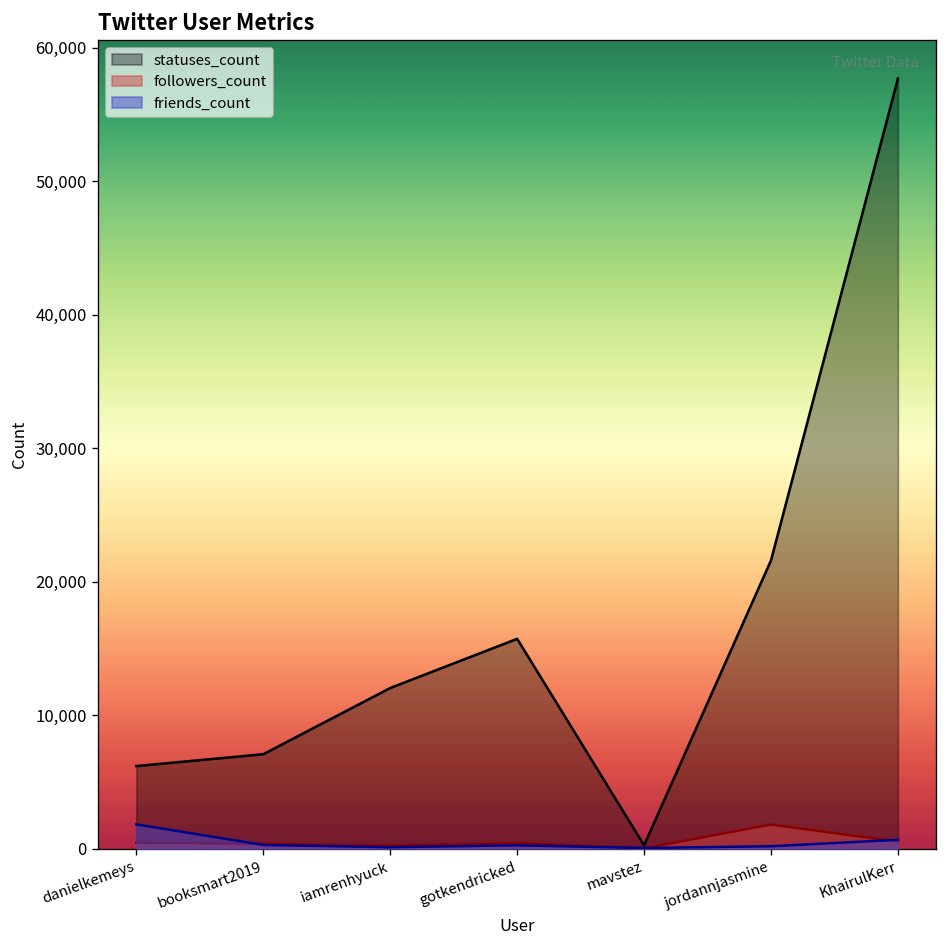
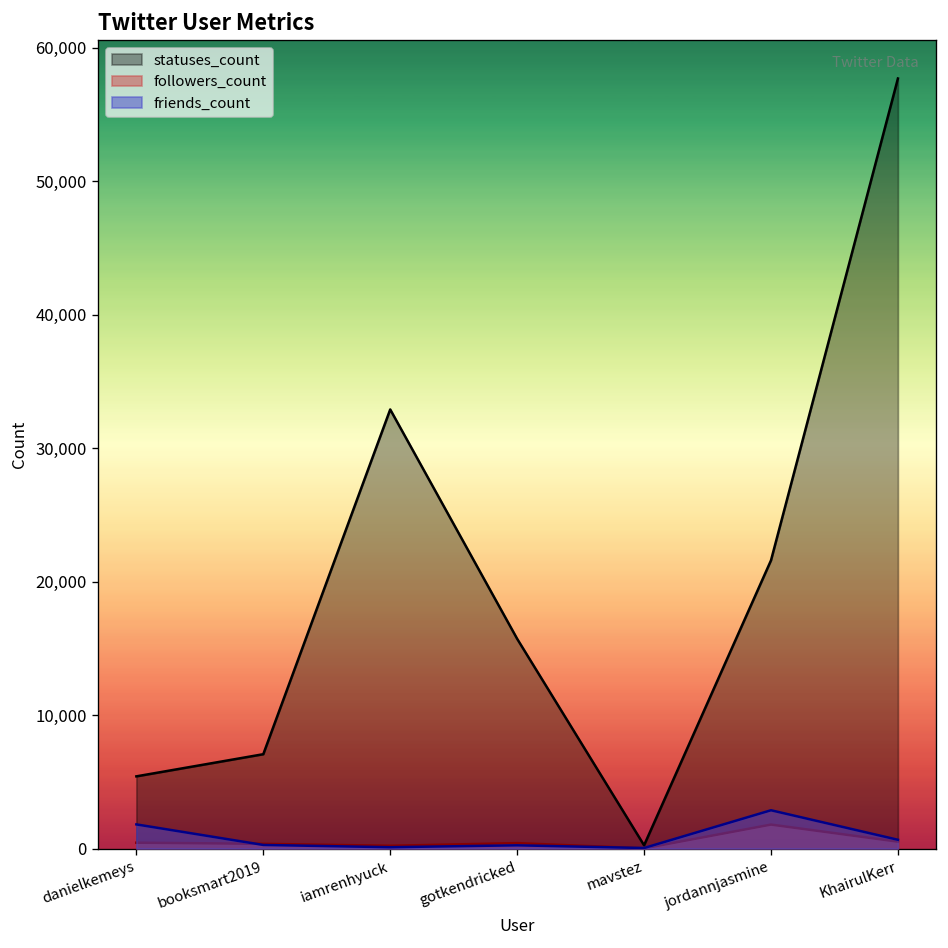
  {
    "statuses_count": {
-     "danielkemeys": "6,200",
+     "danielkemeys": "5,400",
      "booksmart2019": "7,100",
-     "iamrenhyuck": "12,000",
+     "iamrenhyuck": "32,900",
      "gotkendricked": "15,700",
      "jordannjasmine": "21,600",
      "KhairulKerr": "57,700"
    },
    "followers_count": {
      "danielkemeys": "400",
      "jordannjasmine": "1,800"
    },
    "friends_count": {
      "danielkemeys": "1,800",
-     "jordannjasmine": "200"
+     "jordannjasmine": "2,900"
    }
  }
